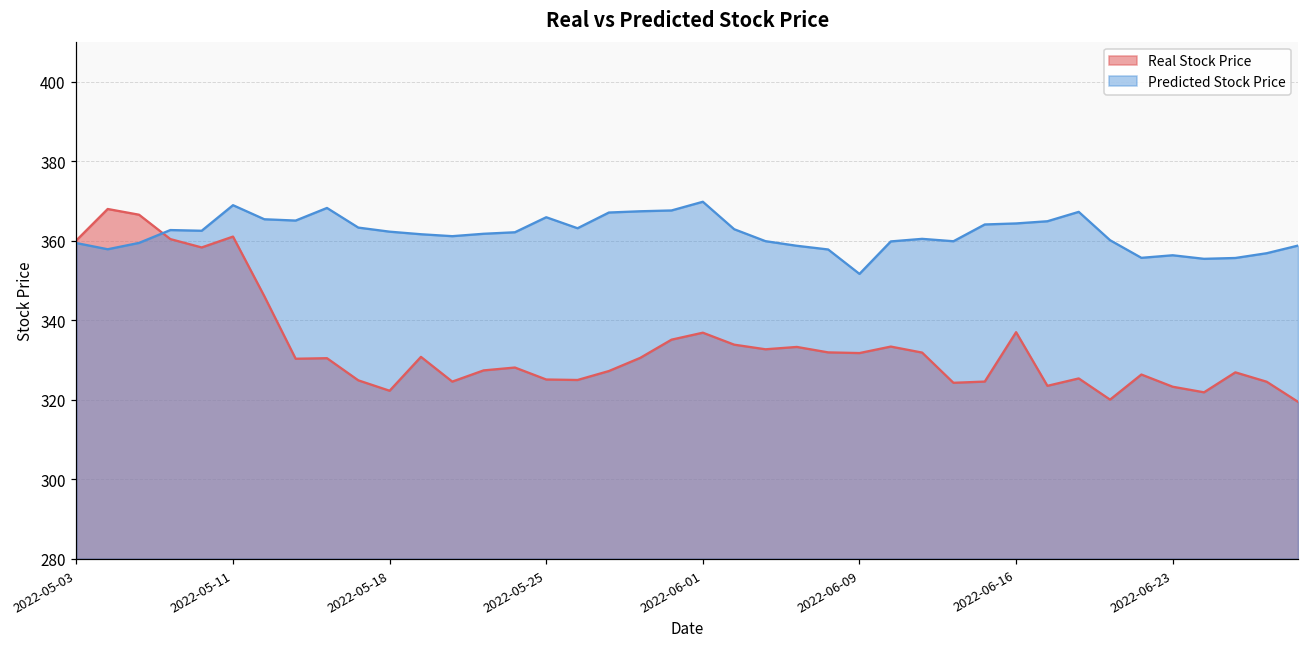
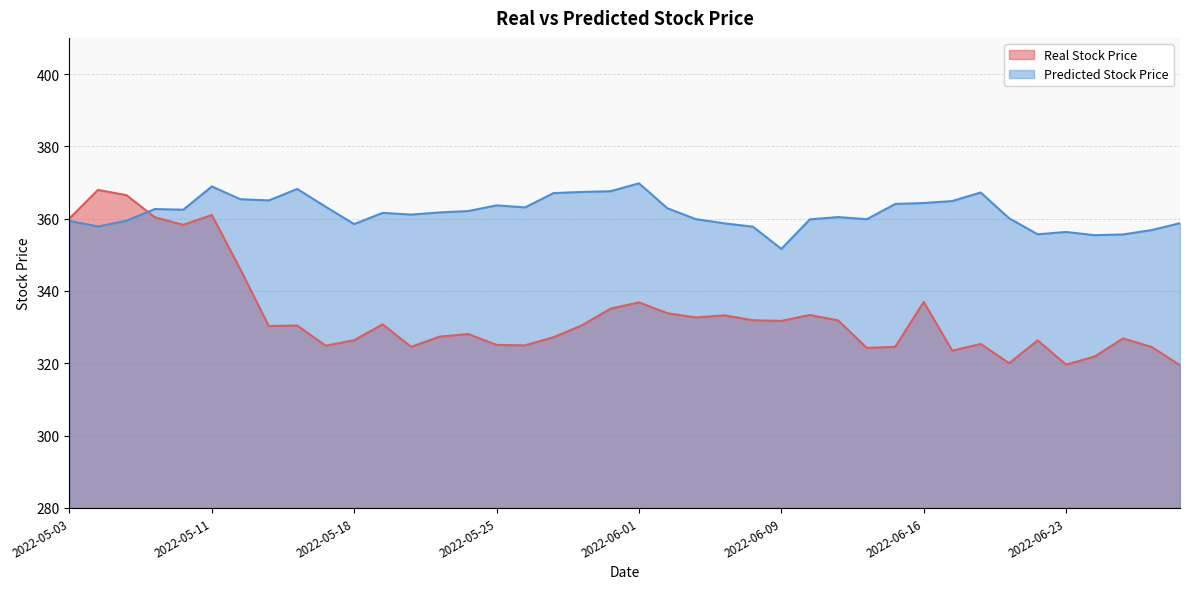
  {
    "Real Stock Price": {
      "2022-05-11": 361,
-     "2022-05-18": 322,
+     "2022-05-18": 326,
      "2022-05-25": 325,
      "2022-06-01": 337,
      "2022-06-09": 332,
      "2022-06-16": 337,
-     "2022-06-23": 323
+     "2022-06-23": 320
    },
    "Predicted Stock Price": {
      "2022-05-11": 369,
-     "2022-05-18": 362,
-     "2022-05-25": 366,
+     "2022-05-18": 358,
+     "2022-05-25": 364,
      "2022-06-01": 370,
      "2022-06-09": 352,
      "2022-06-16": 364,
      "2022-06-23": 356
    }
  }
